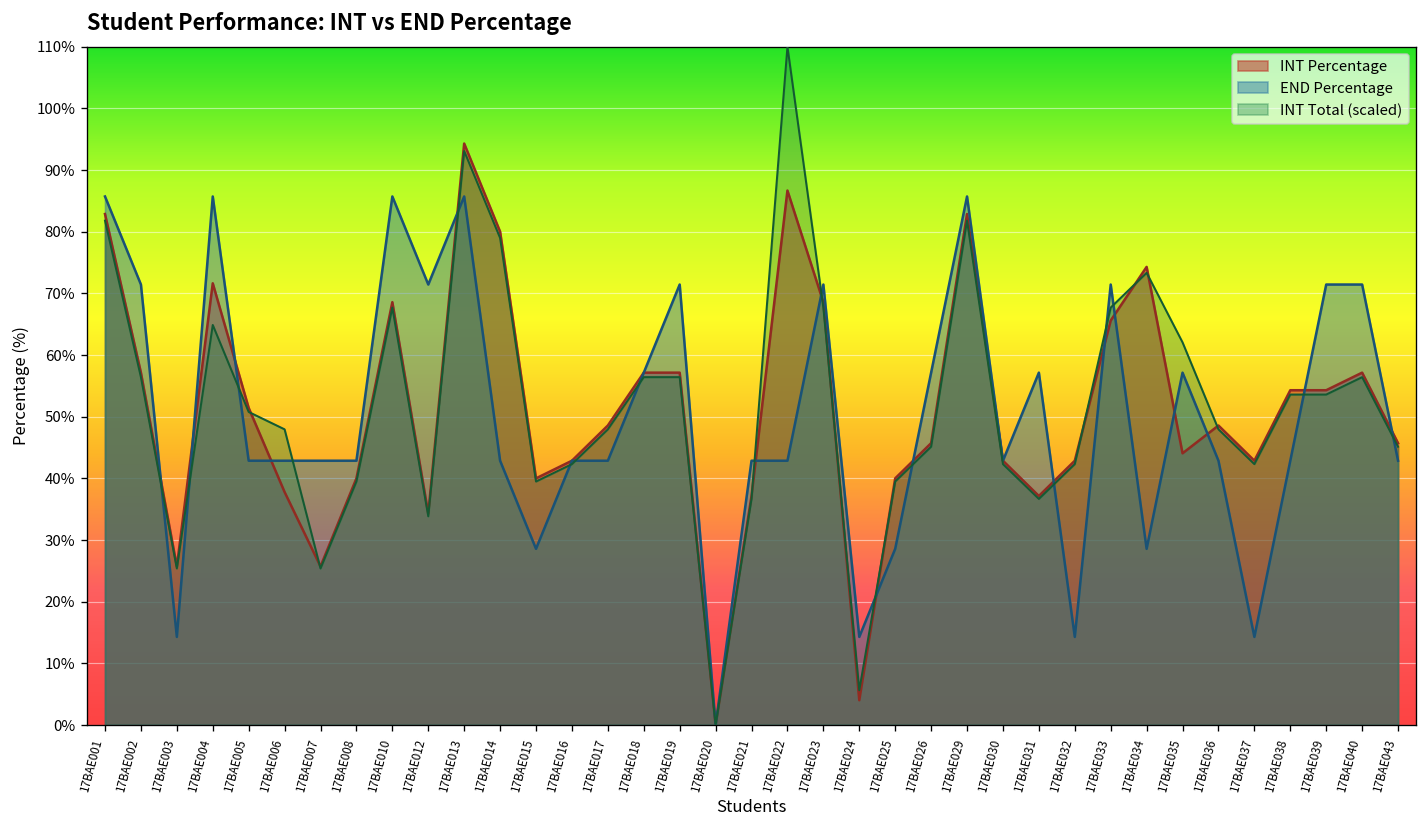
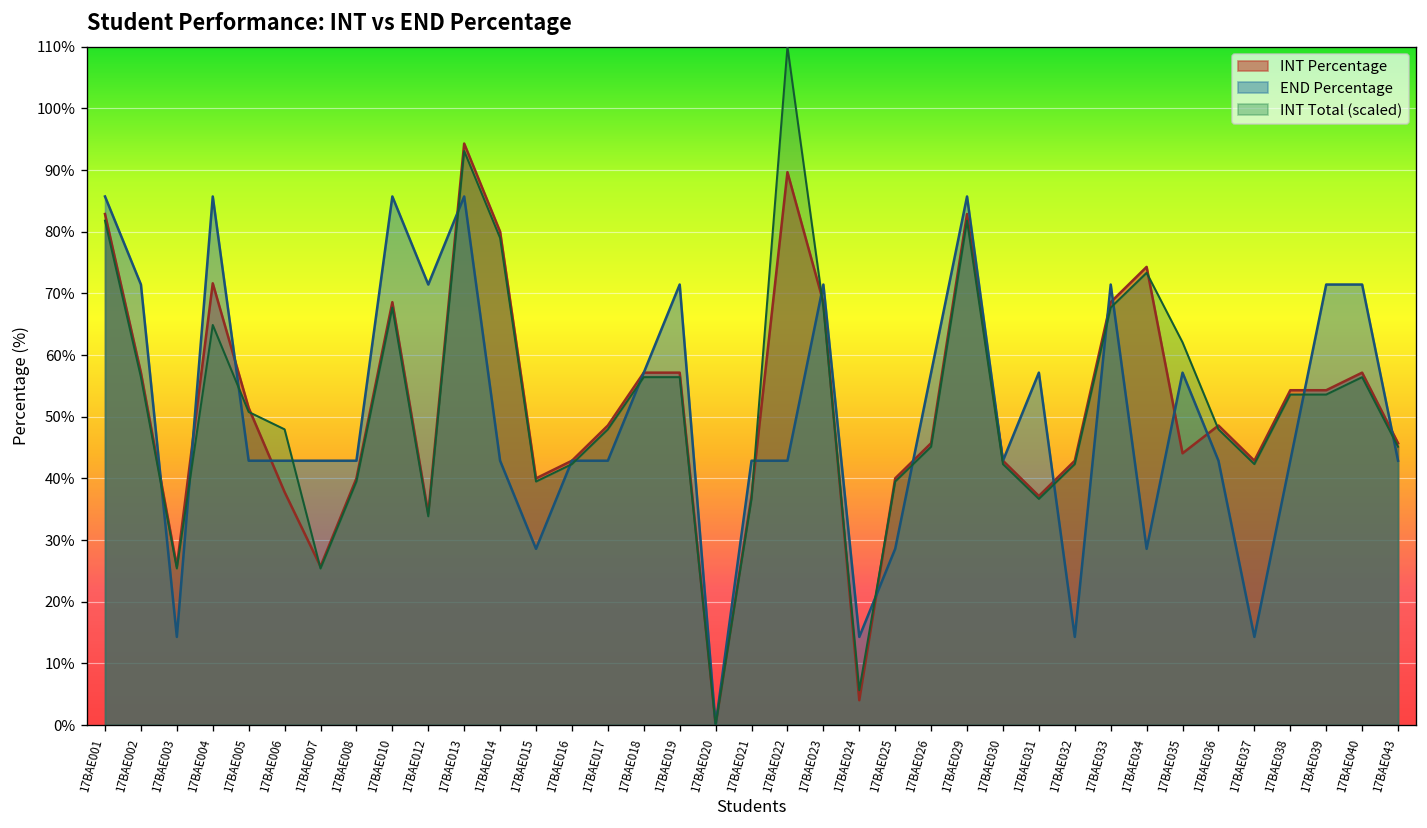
  {
    "INT Percentage": {
      "17BAE001": "83%",
      "17BAE002": "57%",
      "17BAE004": "72%",
      "17BAE005": "51%",
      "17BAE006": "38%",
      "17BAE008": "40%",
      "17BAE010": "69%",
      "17BAE013": "94%",
      "17BAE014": "80%",
      "17BAE015": "40%",
      "17BAE017": "49%",
      "17BAE019": "57%",
-     "17BAE022": "87%",
+     "17BAE022": "90%",
      "17BAE023": "69%",
      "17BAE024": "4%",
      "17BAE025": "40%",
      "17BAE026": "46%",
      "17BAE029": "83%",
      "17BAE032": "43%",
-     "17BAE033": "66%",
+     "17BAE033": "69%",
      "17BAE034": "74%",
      "17BAE035": "44%",
      "17BAE036": "49%",
      "17BAE037": "43%",
      "17BAE038": "54%",
      "17BAE039": "54%",
      "17BAE040": "57%",
      "17BAE043": "46%"
    }
  }
